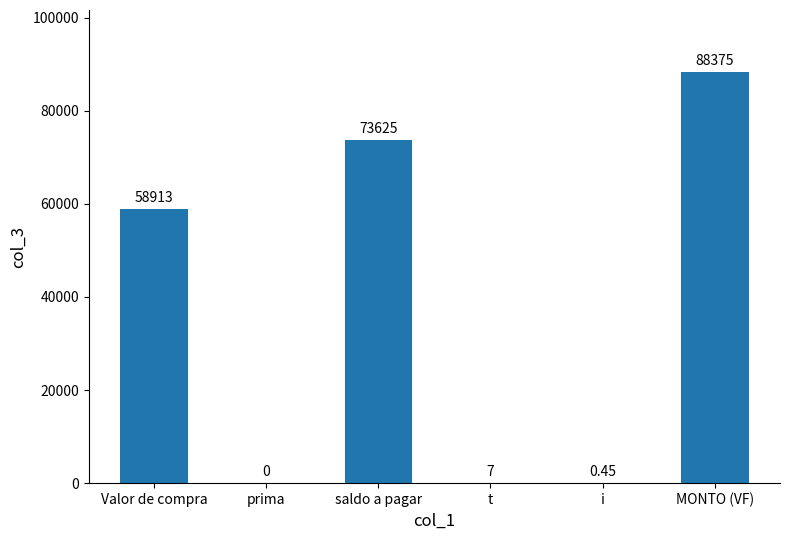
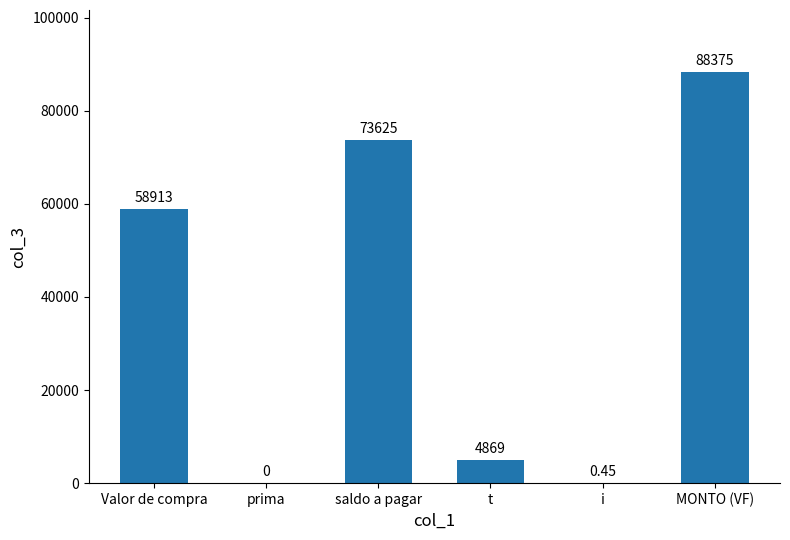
  {
    "Valor de compra": 58913,
    "prima": 0,
    "saldo a pagar": 73625,
-   "t": 7,
+   "t": 4869,
    "i": 0.45,
    "MONTO (VF)": 88375
  }
